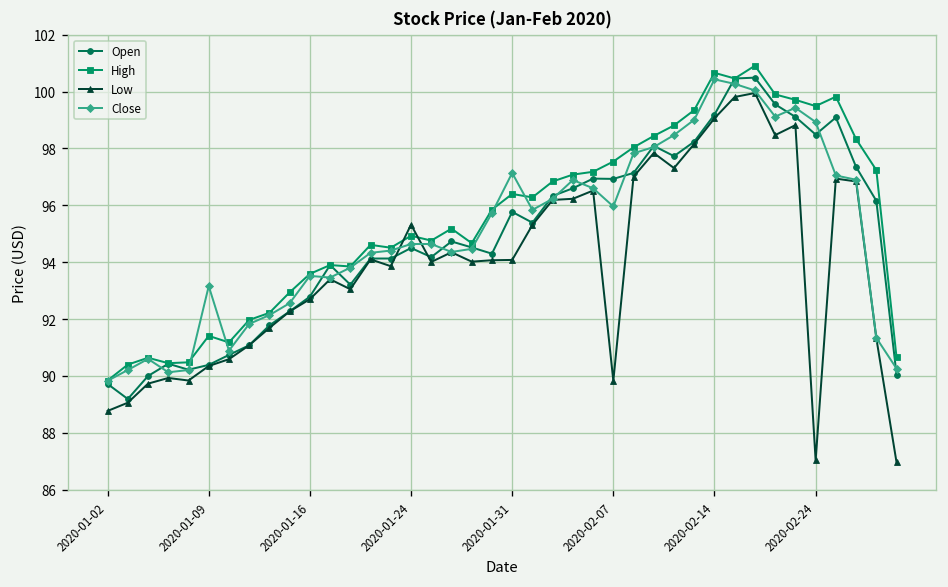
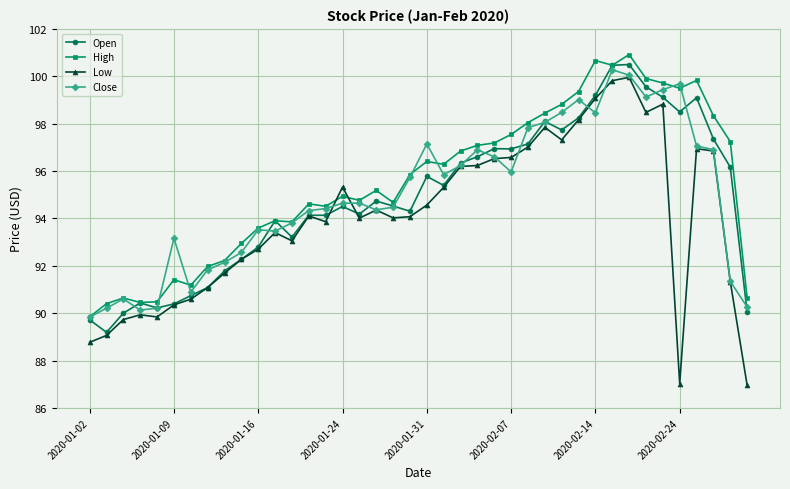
  {
    "Low": {
      "2020-01-02": 88.8,
      "2020-01-24": 95.3,
-     "2020-01-31": 94.1,
-     "2020-02-07": 89.8,
+     "2020-01-31": 94.6,
+     "2020-02-07": 96.6,
      "2020-02-14": 99.1,
      "2020-02-24": 87.0
    },
    "Close": {
      "2020-01-09": 93.2,
      "2020-01-24": 94.6,
      "2020-01-31": 97.1,
      "2020-02-07": 96.0,
-     "2020-02-14": 100.4,
-     "2020-02-24": 98.9
+     "2020-02-14": 98.5,
+     "2020-02-24": 99.7
    }
  }
